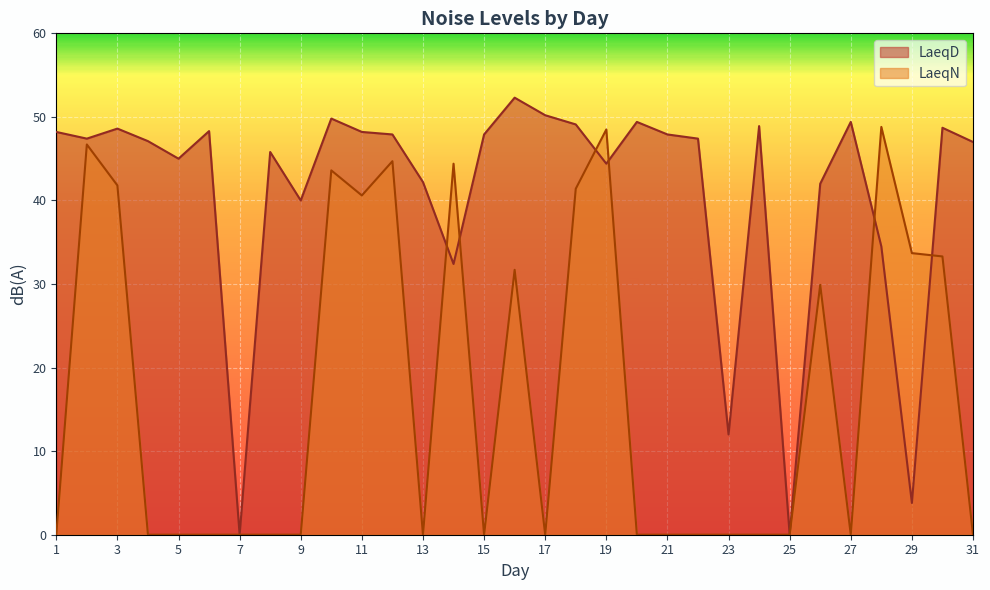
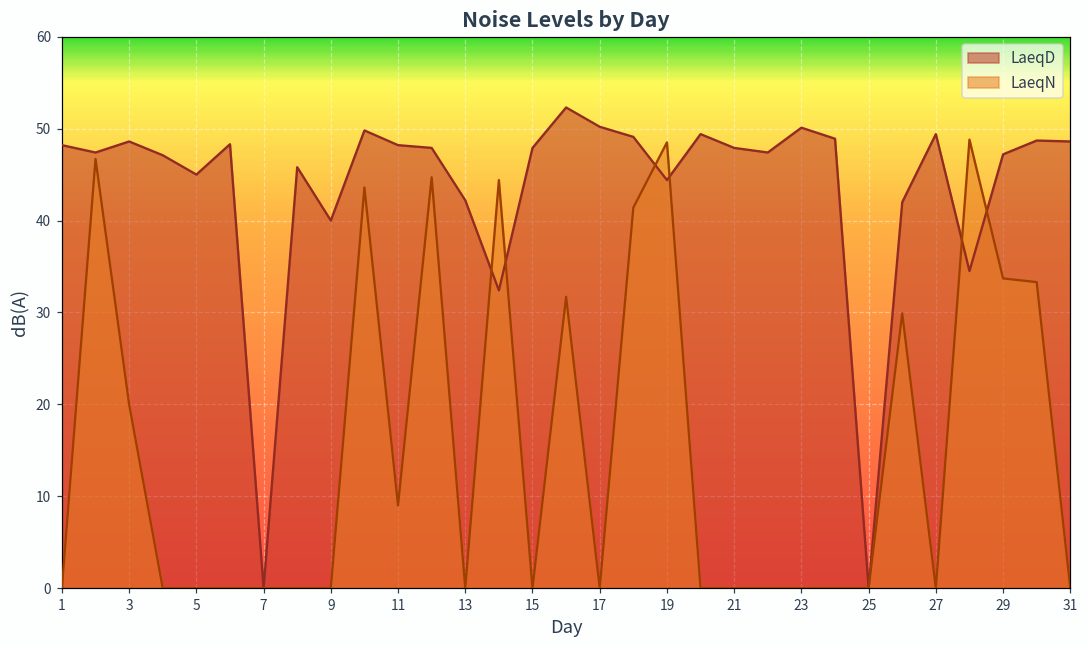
  {
    "LaeqD": {
      "1": 48,
      "3": 49,
      "5": 45,
      "9": 40,
      "11": 48,
      "13": 42,
      "15": 48,
      "17": 50,
      "19": 44,
      "21": 48,
-     "23": 12,
+     "23": 50,
      "27": 49,
-     "29": 4,
-     "31": 47
+     "29": 47,
+     "31": 49
    },
    "LaeqN": {
      "1": 0,
-     "3": 42,
+     "3": 20,
      "5": 0,
      "9": 0,
-     "11": 41,
+     "11": 9,
      "13": 0,
      "15": 0,
      "17": 0,
      "19": 49,
      "21": 0,
      "23": 0,
      "27": 0,
      "29": 34,
      "31": 0
    }
  }
